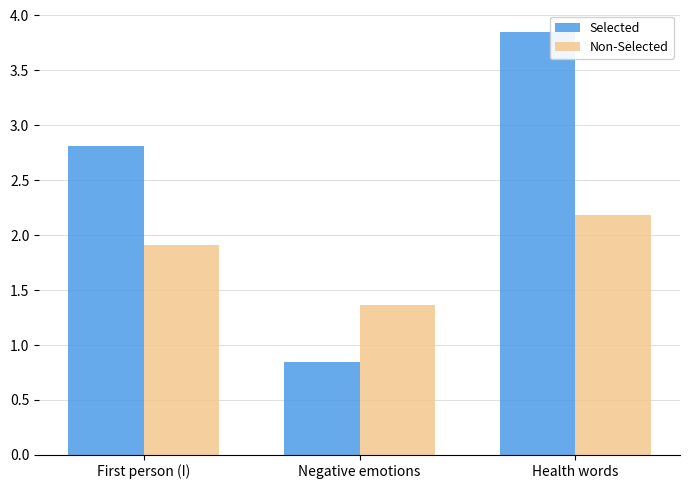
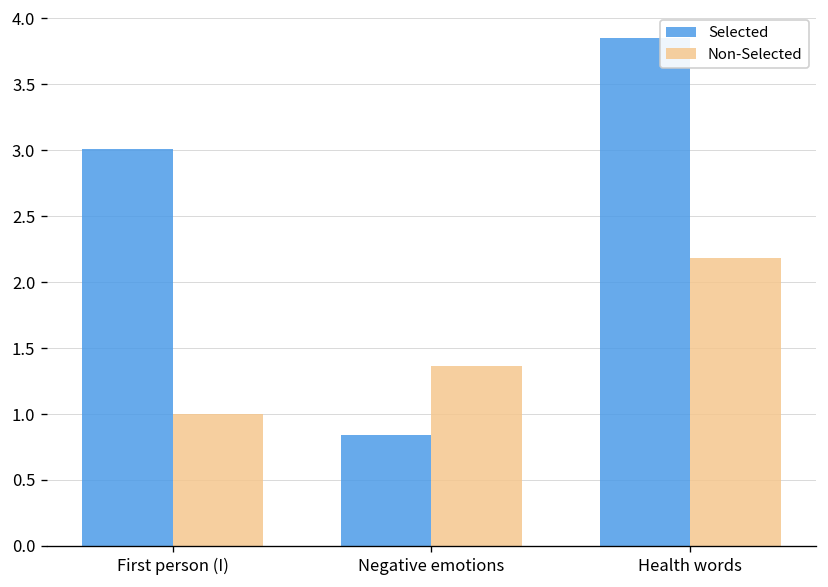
  {
    "Selected": {
-     "First person (I)": 2.81,
+     "First person (I)": 3.01,
      "Negative emotions": 0.84,
      "Health words": 3.85
    },
    "Non-Selected": {
-     "First person (I)": 1.91,
+     "First person (I)": 1.00,
      "Negative emotions": 1.36,
      "Health words": 2.18
    }
  }
